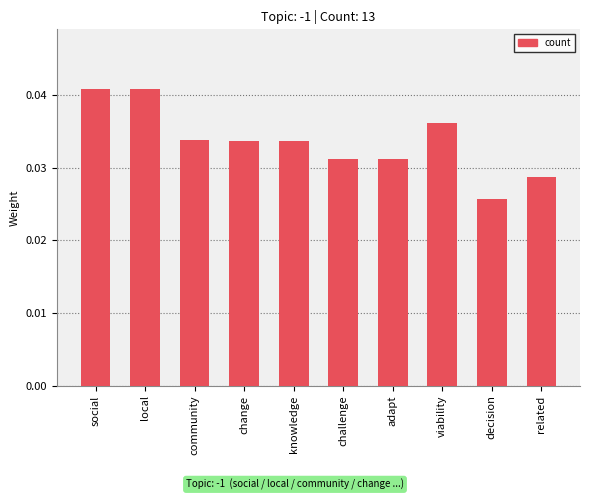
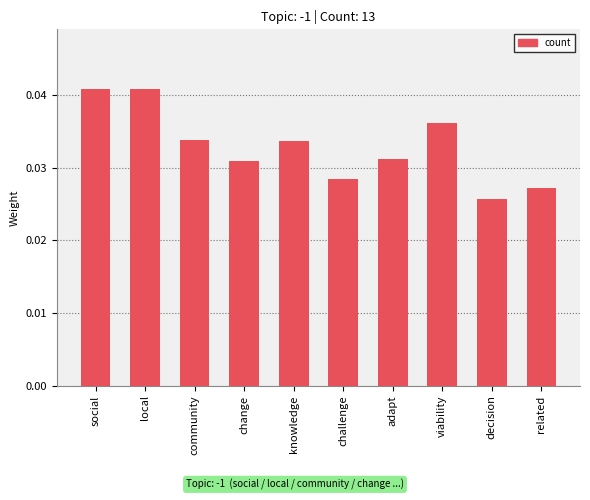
  {
    "social": 0.041,
    "local": 0.041,
    "community": 0.034,
-   "change": 0.034,
+   "change": 0.031,
    "knowledge": 0.034,
-   "challenge": 0.031,
+   "challenge": 0.028,
    "adapt": 0.031,
    "viability": 0.036,
    "decision": 0.026,
-   "related": 0.029
+   "related": 0.027
  }
